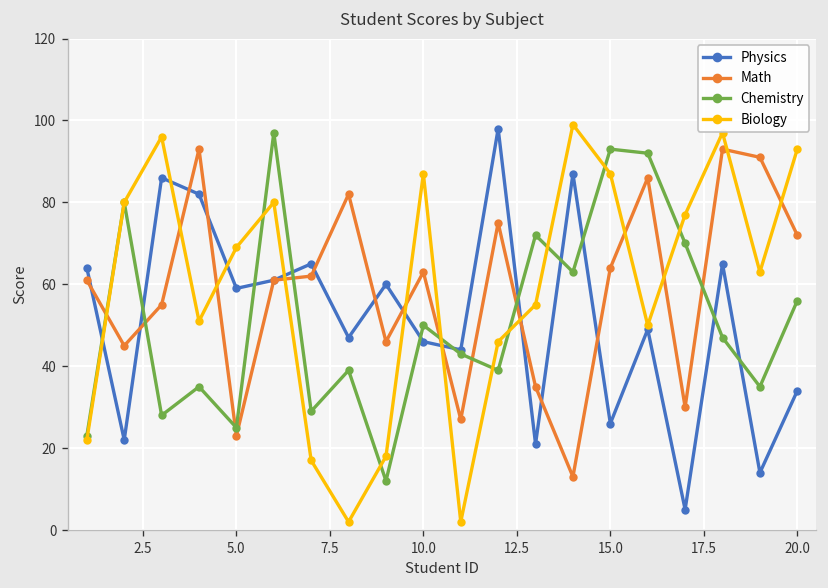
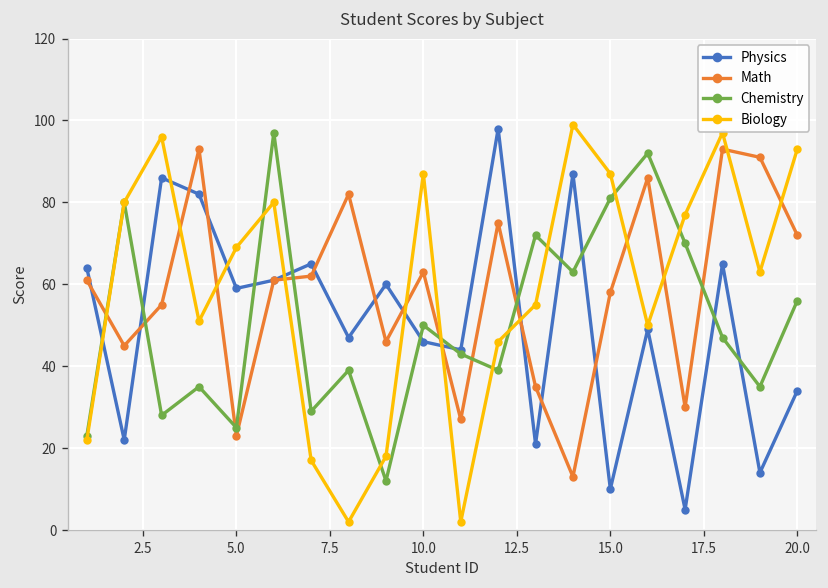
  {
    "Physics": {
      "5.0": 59,
      "10.0": 46,
-     "15.0": 26,
+     "15.0": 10,
      "20.0": 34
    },
    "Math": {
      "5.0": 23,
      "10.0": 63,
-     "15.0": 64,
+     "15.0": 58,
      "20.0": 72
    },
    "Chemistry": {
      "5.0": 25,
      "10.0": 50,
-     "15.0": 93,
+     "15.0": 81,
      "20.0": 56
    },
    "Biology": {
      "5.0": 69,
      "10.0": 87,
      "15.0": 87,
      "20.0": 93
    }
  }
